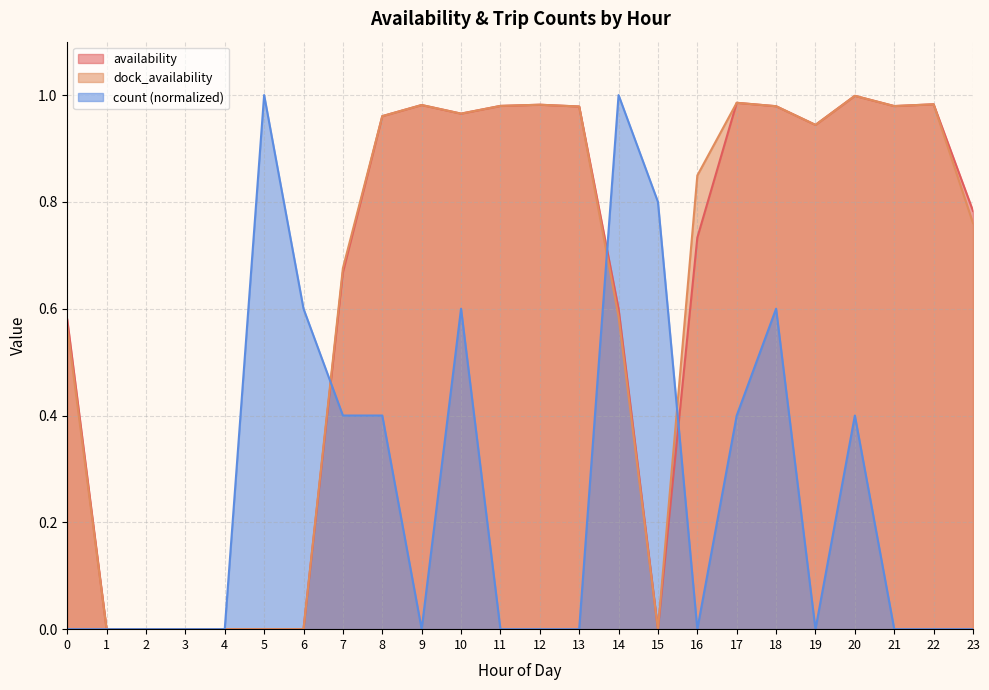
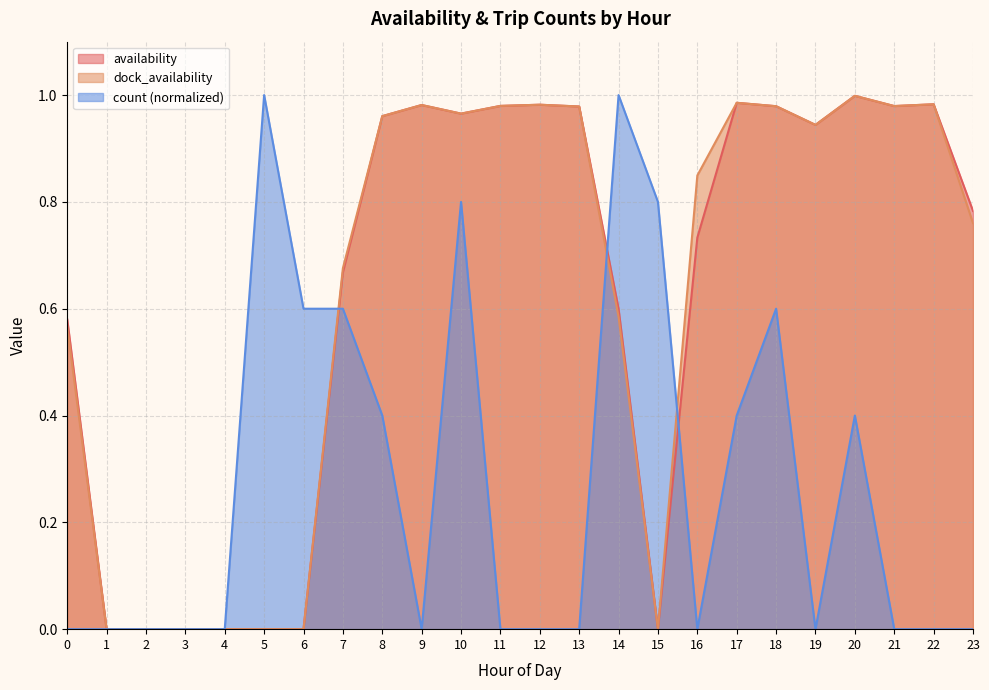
  {
    "count (normalized)": {
      "0": 0.00,
      "5": 1.00,
      "6": 0.60,
-     "7": 0.40,
+     "7": 0.60,
      "8": 0.40,
      "9": 0.00,
-     "10": 0.60,
+     "10": 0.80,
      "11": 0.00,
      "12": 0.00,
      "13": 0.00,
      "14": 1.00,
      "15": 0.80,
      "16": 0.00,
      "17": 0.40,
      "18": 0.60,
      "19": 0.00,
      "20": 0.40,
      "21": 0.00,
      "22": 0.00,
      "23": 0.00
    }
  }
